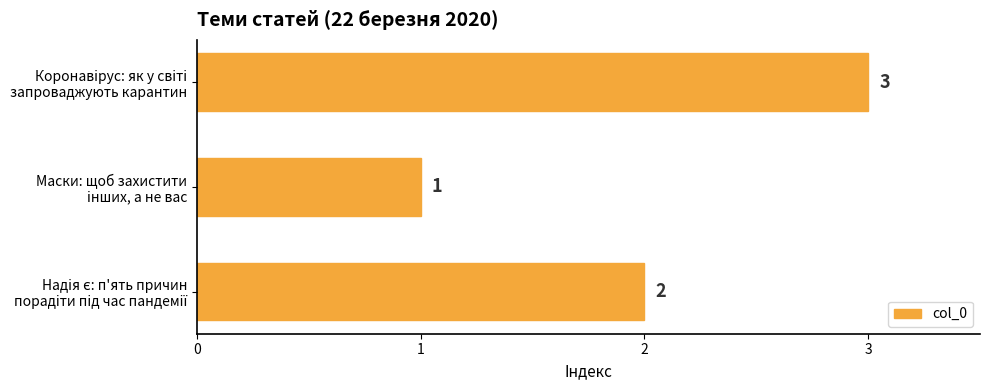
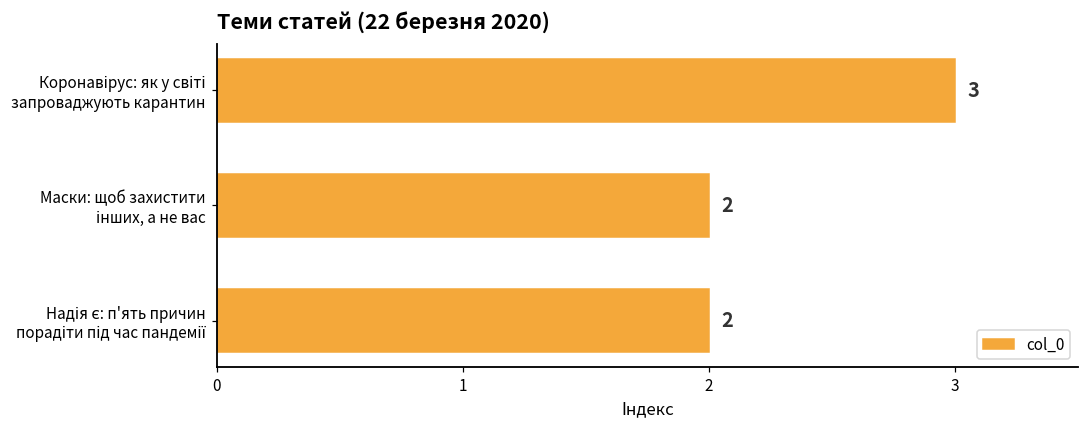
  {
    "Коронавірус: як у світі запроваджують карантин": 3,
-   "Маски: щоб захистити інших, а не вас": 1,
+   "Маски: щоб захистити інших, а не вас": 2,
    "Надія є: п'ять причин порадіти під час пандемії": 2
  }
